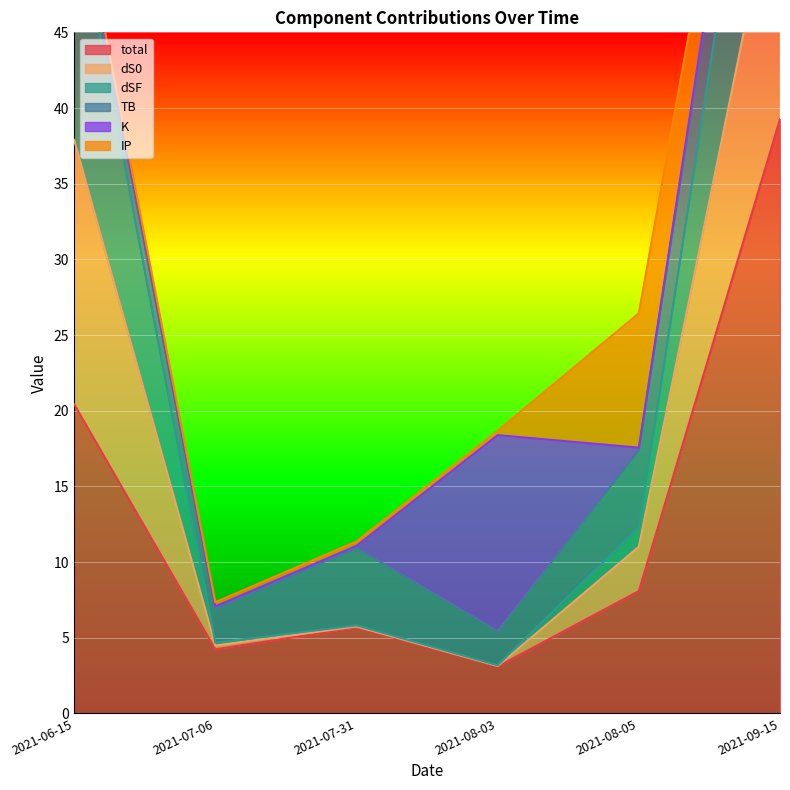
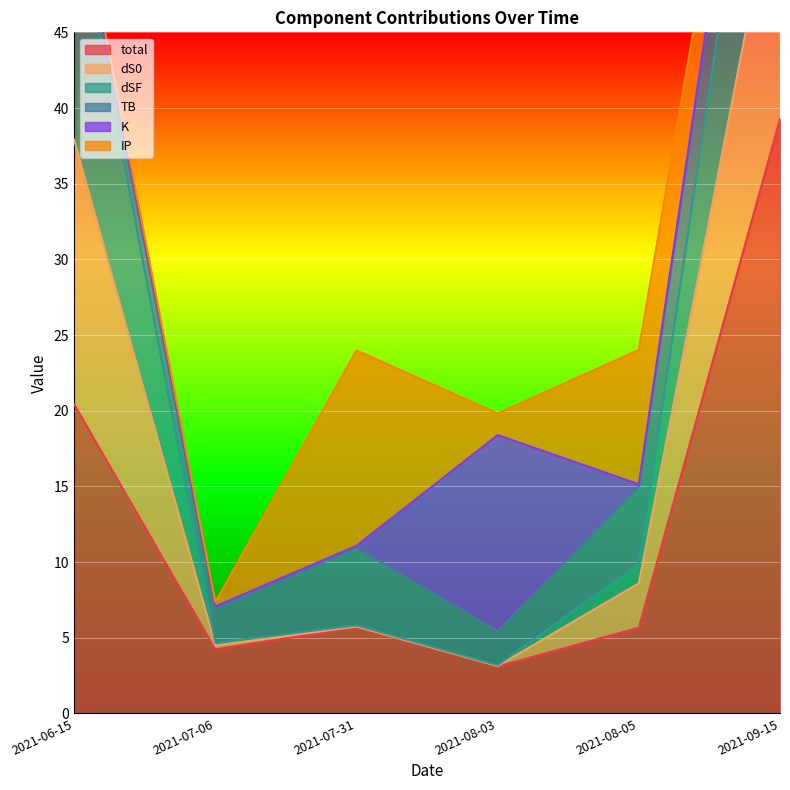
  {
    "total": {
      "2021-06-15": 20.4,
      "2021-07-06": 4.2,
-     "2021-08-05": 8.1,
+     "2021-08-05": 5.7,
      "2021-09-15": 39.3
    },
    "dS0": {
      "2021-06-15": 17.5,
      "2021-07-06": 0.3,
      "2021-08-05": 2.9
    },
    "K": {
      "2021-08-03": 12.9
    },
    "IP": {
      "2021-07-06": 0.3,
-     "2021-07-31": 0.3,
-     "2021-08-03": 0.3,
+     "2021-07-31": 12.9,
+     "2021-08-03": 1.4,
      "2021-08-05": 8.9
    }
  }
